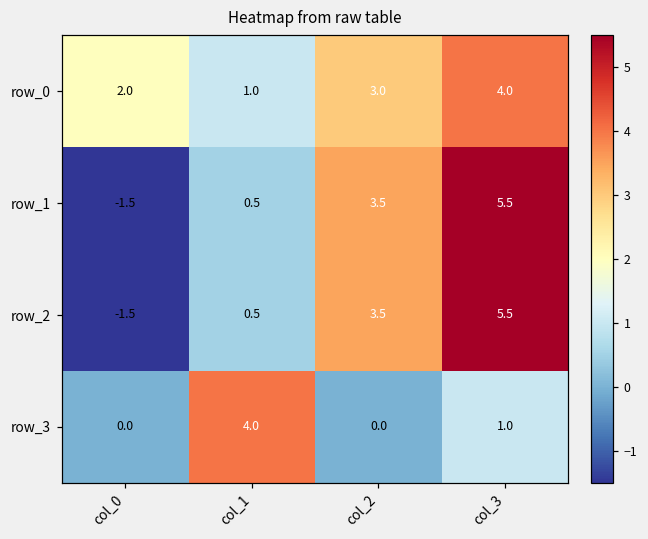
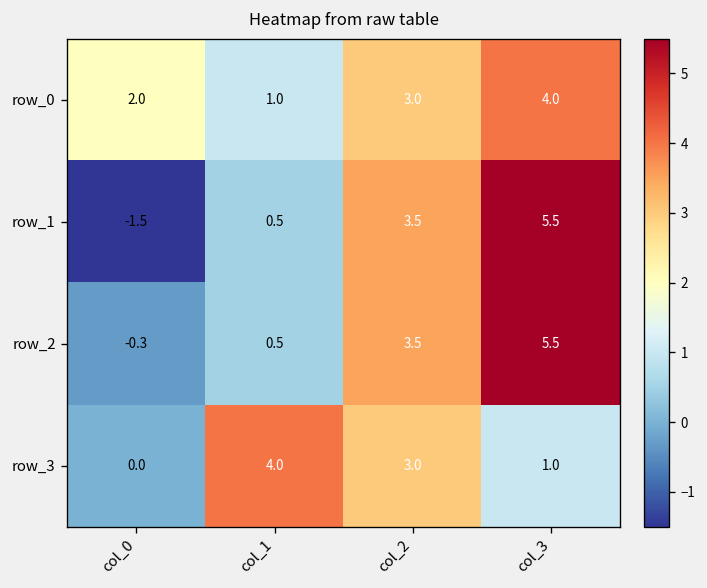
  {
    "row_0": {
      "col_0": 2.0,
      "col_1": 1.0,
      "col_2": 3.0,
      "col_3": 4.0
    },
    "row_1": {
      "col_0": -1.5,
      "col_1": 0.5,
      "col_2": 3.5,
      "col_3": 5.5
    },
    "row_2": {
-     "col_0": -1.5,
+     "col_0": -0.3,
      "col_1": 0.5,
      "col_2": 3.5,
      "col_3": 5.5
    },
    "row_3": {
      "col_0": 0.0,
      "col_1": 4.0,
-     "col_2": 0.0,
+     "col_2": 3.0,
      "col_3": 1.0
    }
  }
